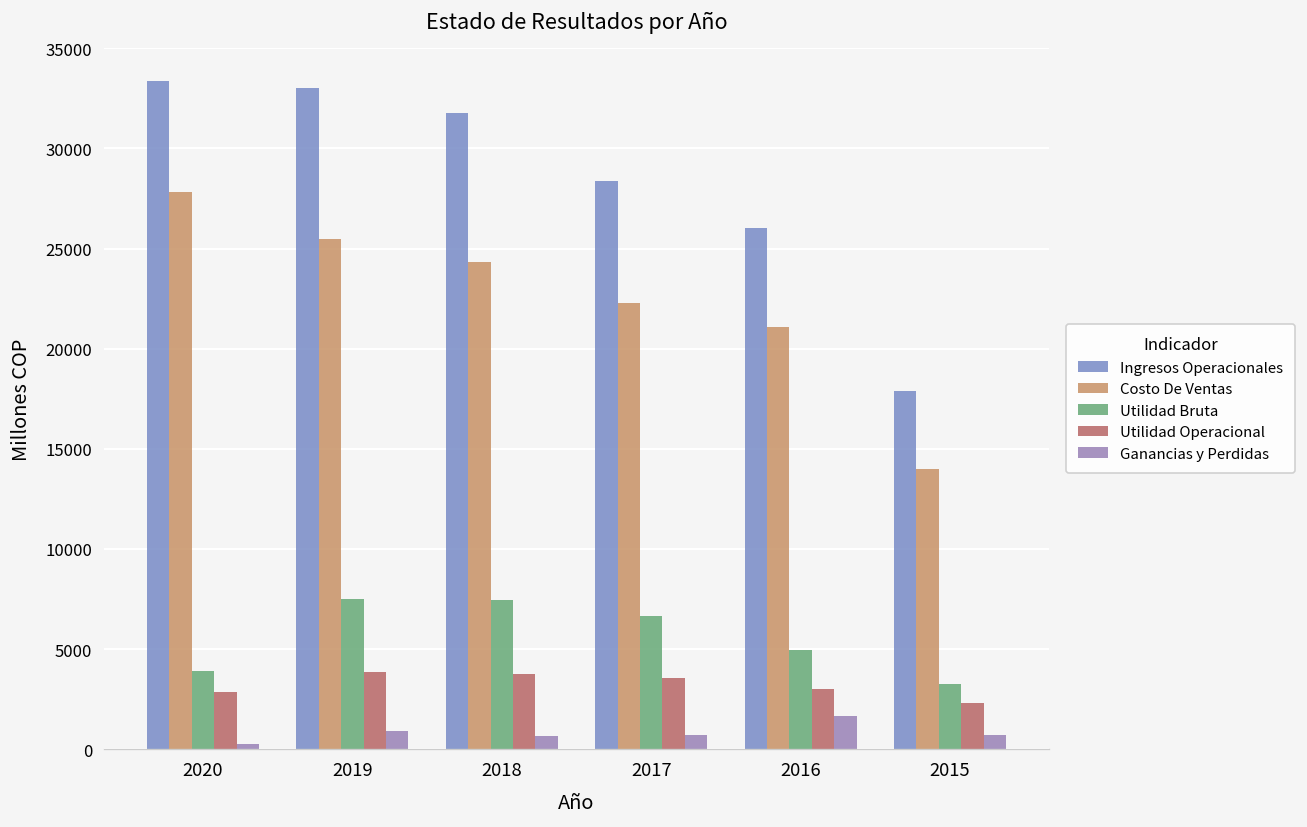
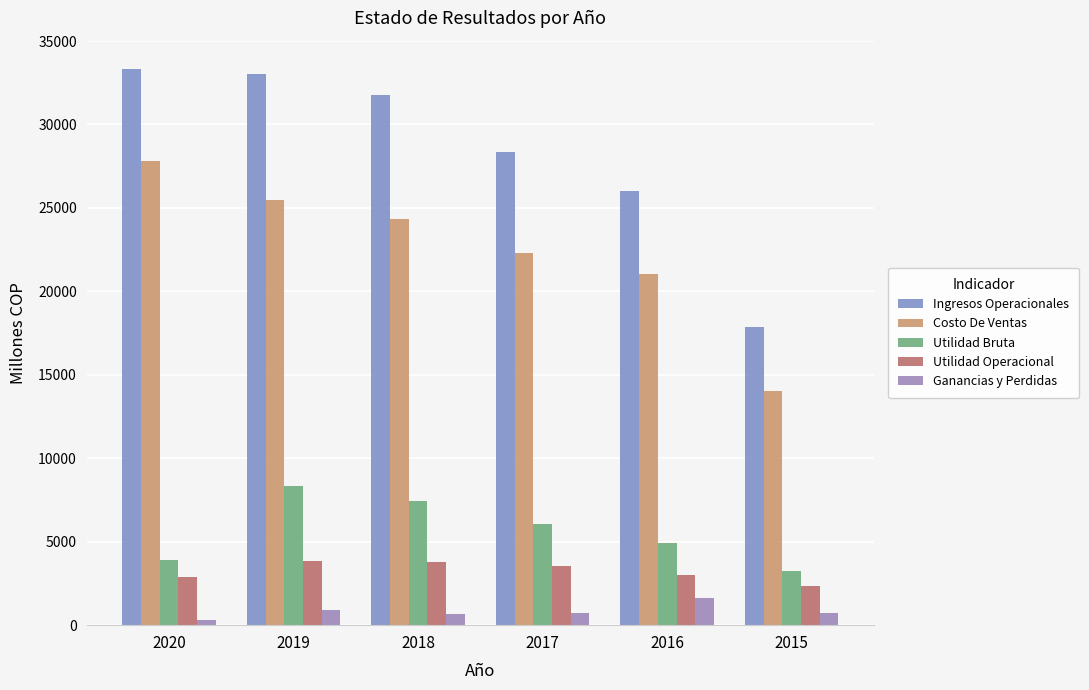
  {
    "Utilidad Bruta": {
      "2020": 3900,
-     "2019": 7500,
+     "2019": 8300,
      "2018": 7400,
-     "2017": 6600,
+     "2017": 6100,
      "2016": 4900,
      "2015": 3300
    }
  }
